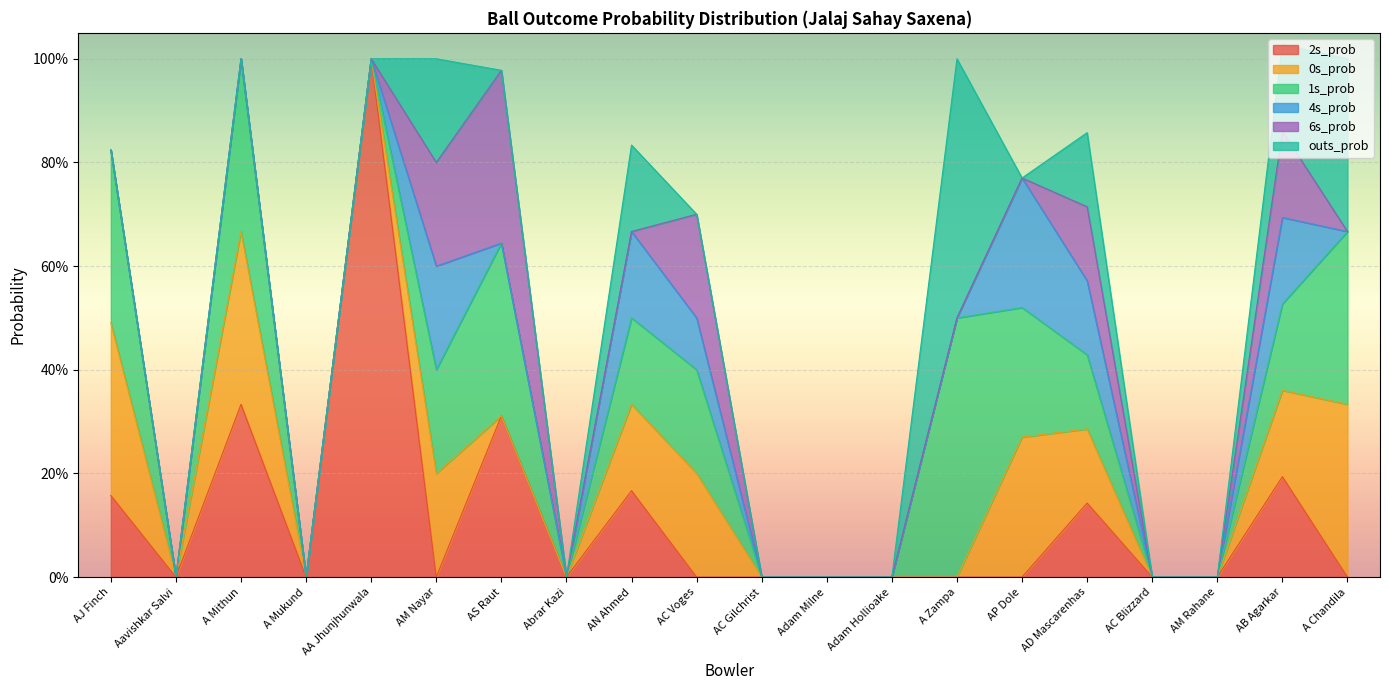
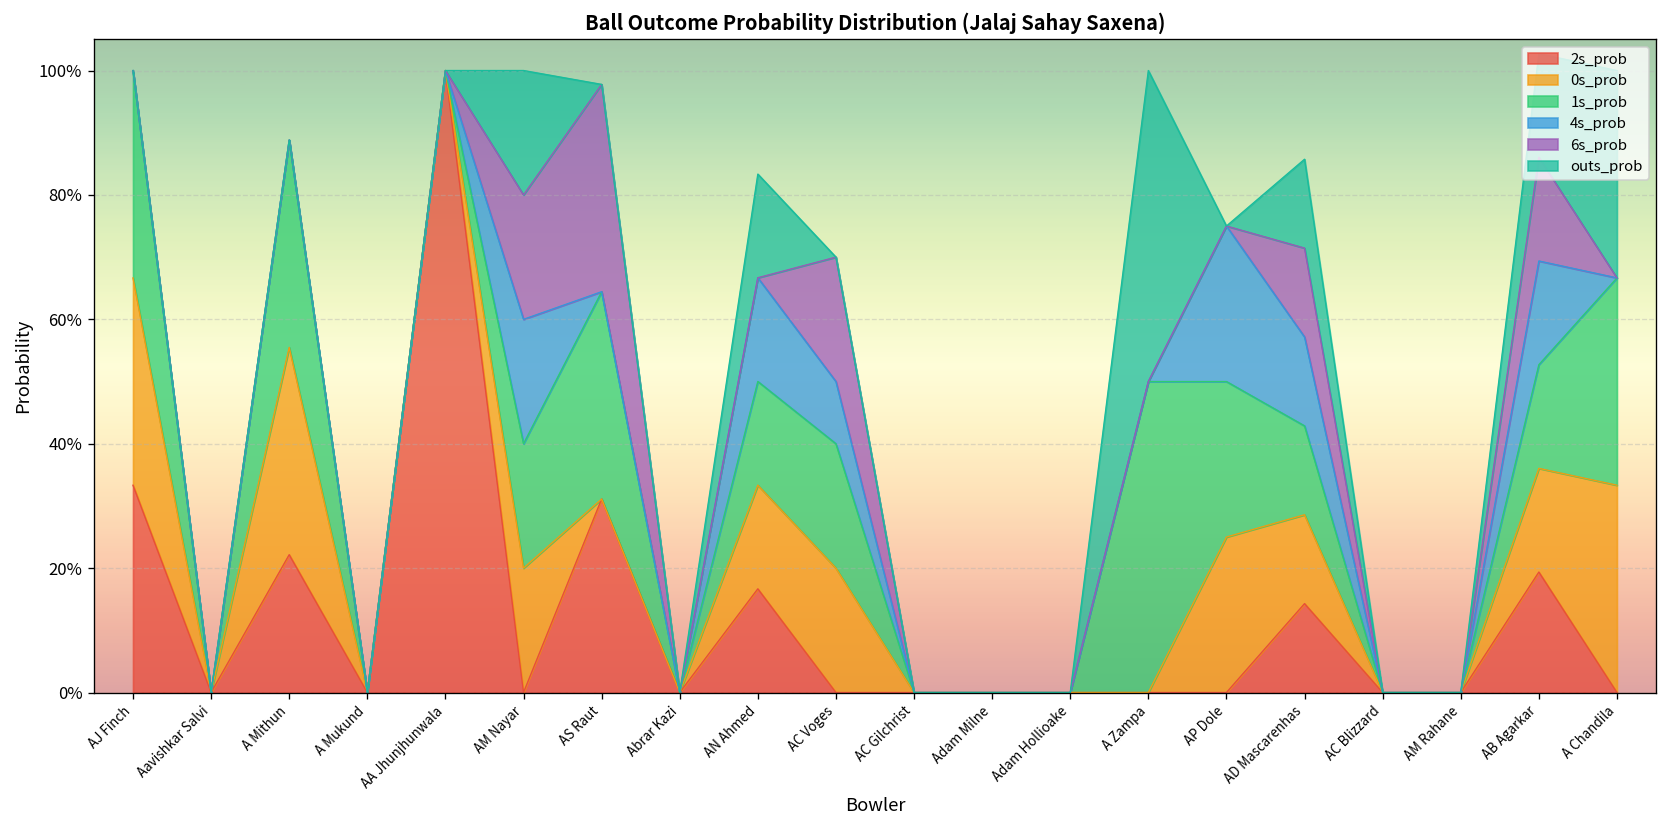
  {
    "2s_prob": {
-     "AJ Finch": "16%",
-     "A Mithun": "33%",
+     "AJ Finch": "33%",
+     "A Mithun": "22%",
      "AM Nayar": "0%",
      "AN Ahmed": "17%",
      "AC Voges": "0%",
      "AP Dole": "0%",
      "AD Mascarenhas": "14%",
      "AB Agarkar": "19%",
      "A Chandila": "0%"
    },
    "0s_prob": {
      "AJ Finch": "33%",
      "A Mithun": "33%",
      "AM Nayar": "20%",
      "AN Ahmed": "17%",
      "AC Voges": "20%",
-     "AP Dole": "27%",
+     "AP Dole": "25%",
      "AD Mascarenhas": "14%",
      "AB Agarkar": "17%",
      "A Chandila": "33%"
    },
    "4s_prob": {
      "AM Nayar": "20%",
      "AC Voges": "10%",
      "AD Mascarenhas": "14%",
      "AB Agarkar": "17%"
    },
    "6s_prob": {
      "AM Nayar": "20%",
      "AD Mascarenhas": "14%"
    }
  }
